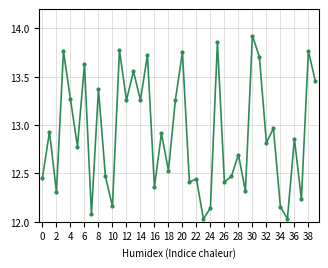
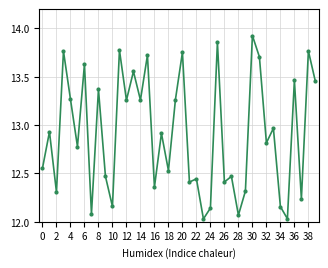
  {
-   "0": 12.5,
+   "0": 12.6,
    "2": 12.3,
    "4": 13.3,
    "6": 13.6,
    "8": 13.4,
    "10": 12.2,
    "12": 13.3,
    "14": 13.3,
    "16": 12.4,
    "18": 12.5,
    "20": 13.8,
    "22": 12.4,
    "24": 12.1,
    "26": 12.4,
-   "28": 12.7,
+   "28": 12.1,
    "30": 13.9,
    "32": 12.8,
    "34": 12.2,
-   "36": 12.9,
+   "36": 13.5,
    "38": 13.8
  }
